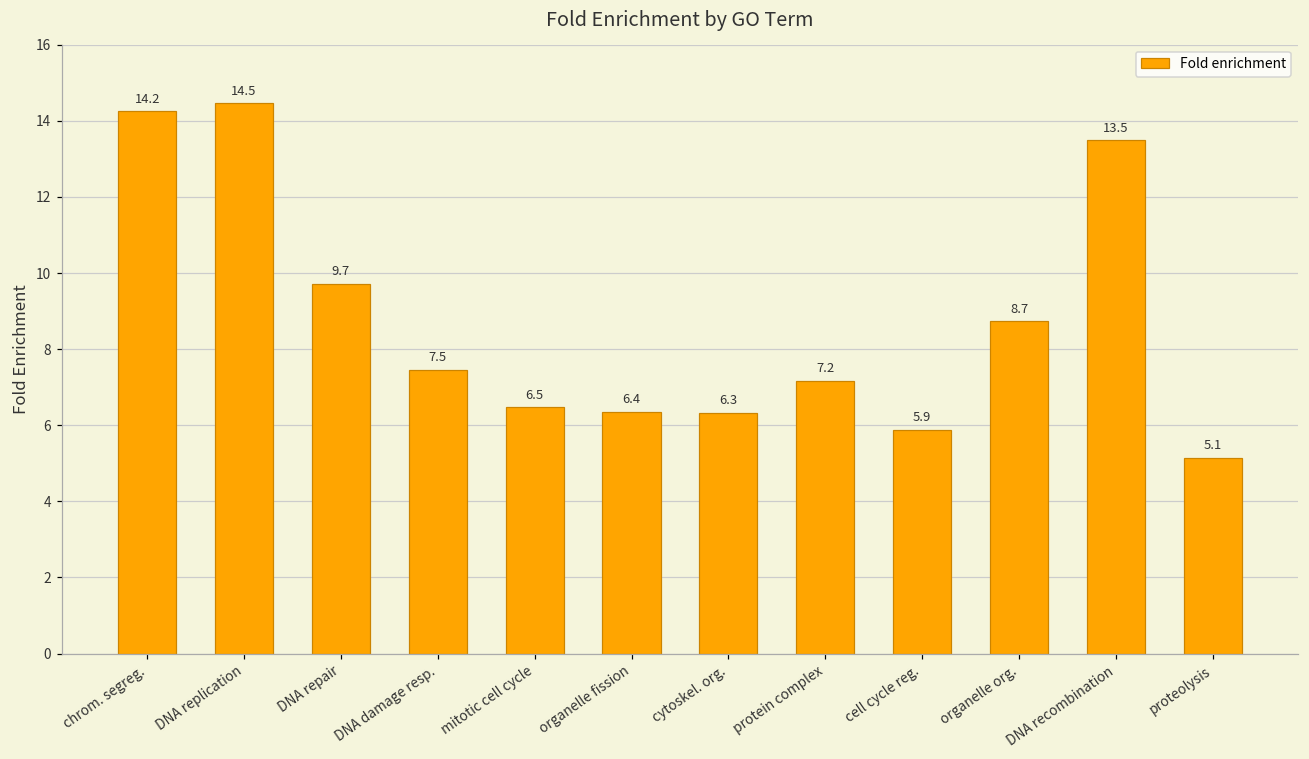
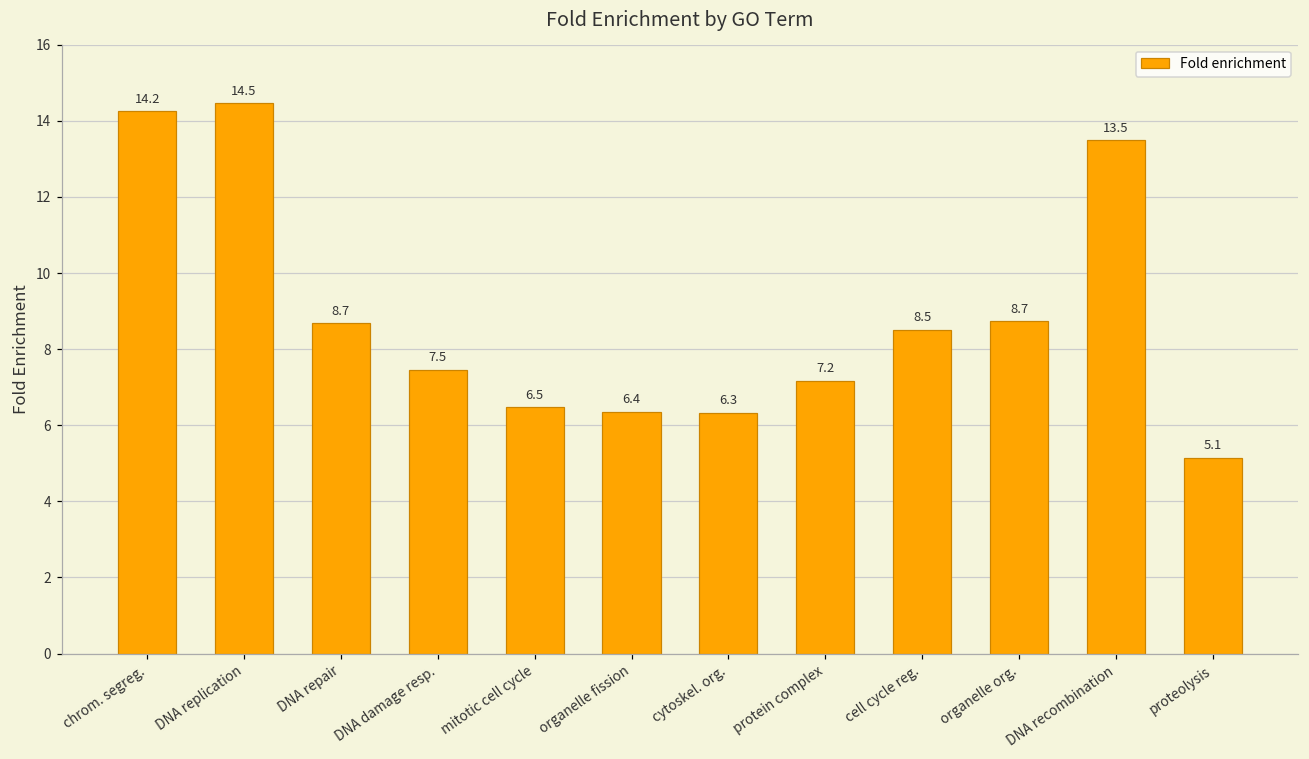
  {
    "chrom. segreg.": 14.2,
    "DNA replication": 14.5,
-   "DNA repair": 9.7,
+   "DNA repair": 8.7,
    "DNA damage resp.": 7.5,
    "mitotic cell cycle": 6.5,
    "organelle fission": 6.4,
    "cytoskel. org.": 6.3,
    "protein complex": 7.2,
-   "cell cycle reg.": 5.9,
+   "cell cycle reg.": 8.5,
    "organelle org.": 8.7,
    "DNA recombination": 13.5,
    "proteolysis": 5.1
  }
